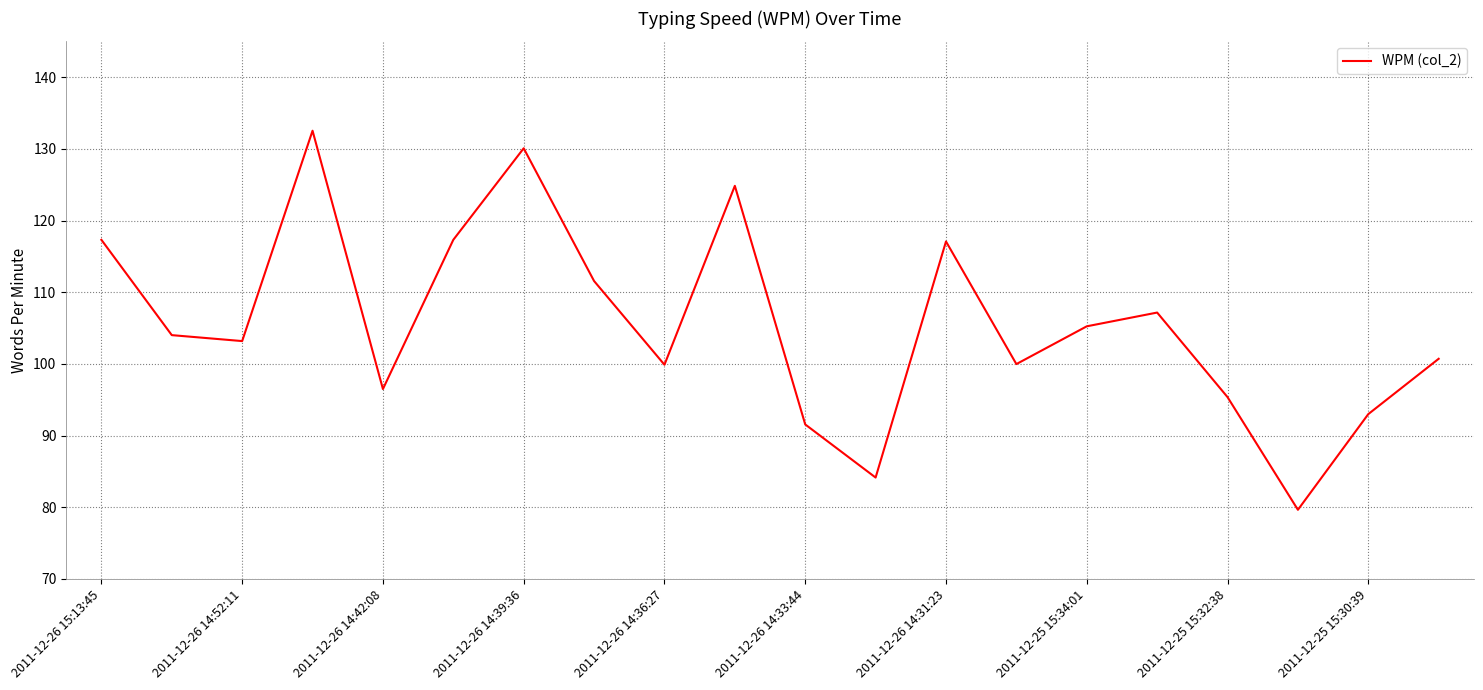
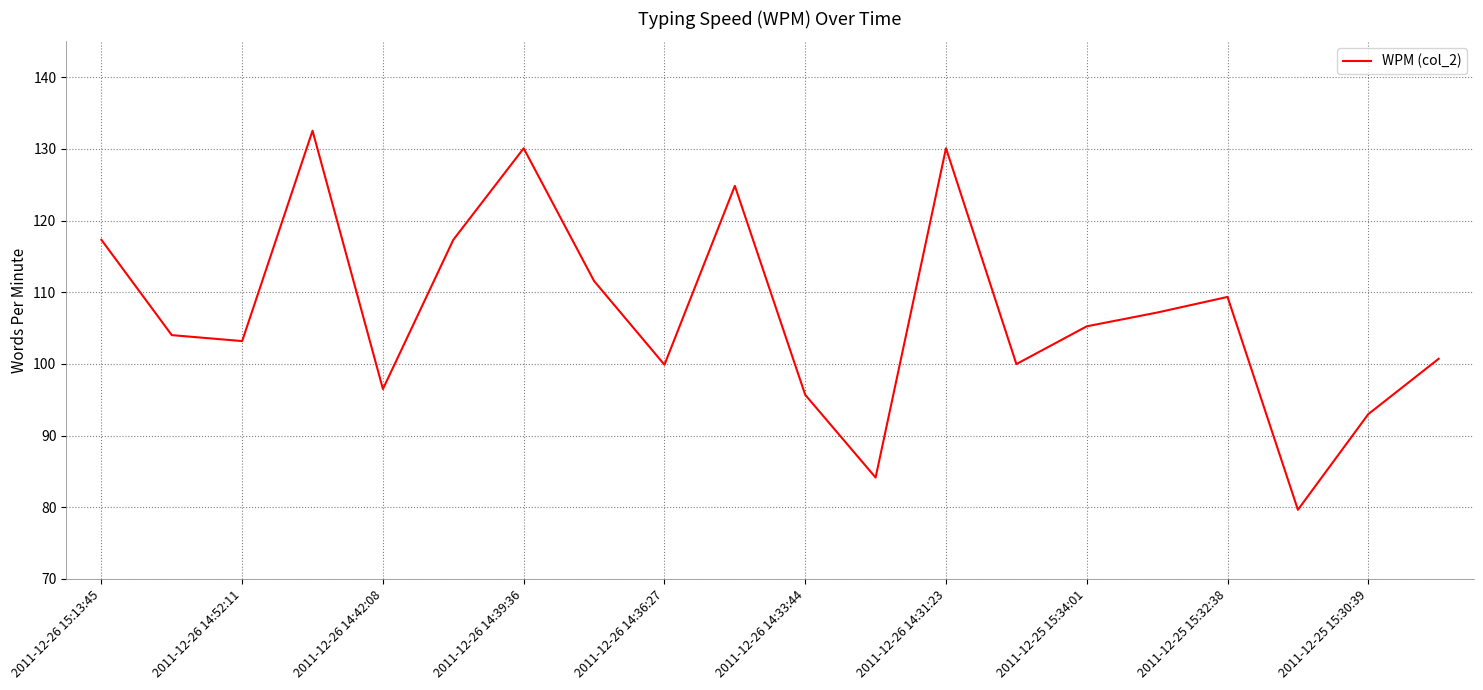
  {
    "2011-12-26 15:13:45": 117,
    "2011-12-26 14:52:11": 103,
    "2011-12-26 14:42:08": 96,
    "2011-12-26 14:39:36": 130,
    "2011-12-26 14:36:27": 100,
-   "2011-12-26 14:33:44": 92,
-   "2011-12-26 14:31:23": 117,
+   "2011-12-26 14:33:44": 96,
+   "2011-12-26 14:31:23": 130,
    "2011-12-25 15:34:01": 105,
-   "2011-12-25 15:32:38": 95,
+   "2011-12-25 15:32:38": 109,
    "2011-12-25 15:30:39": 93
  }
